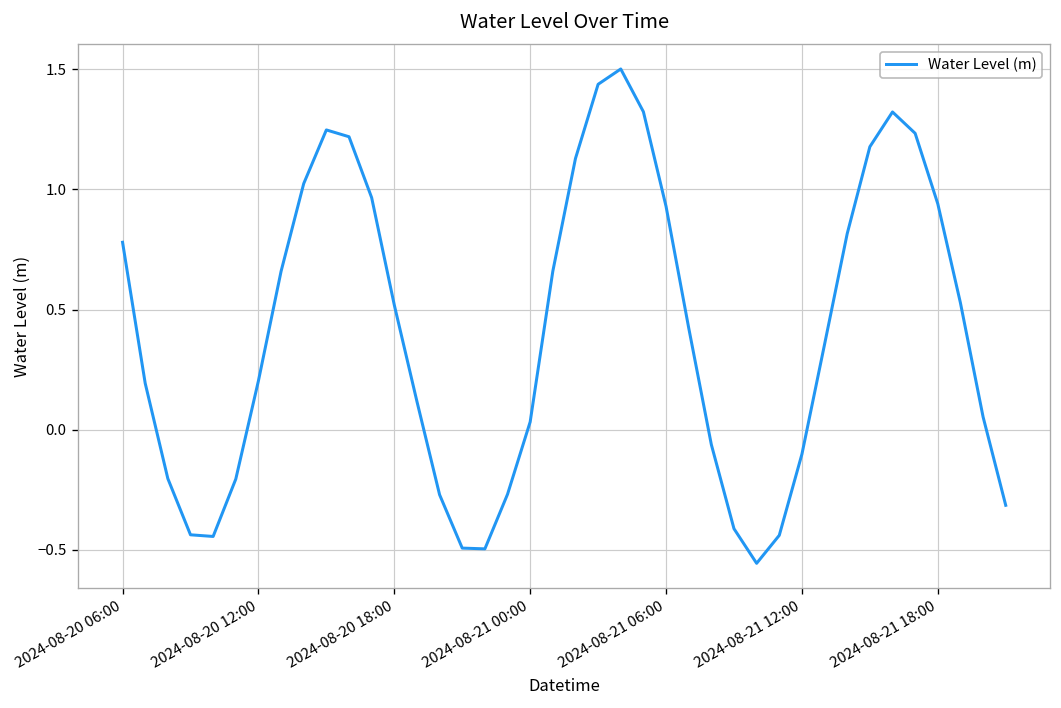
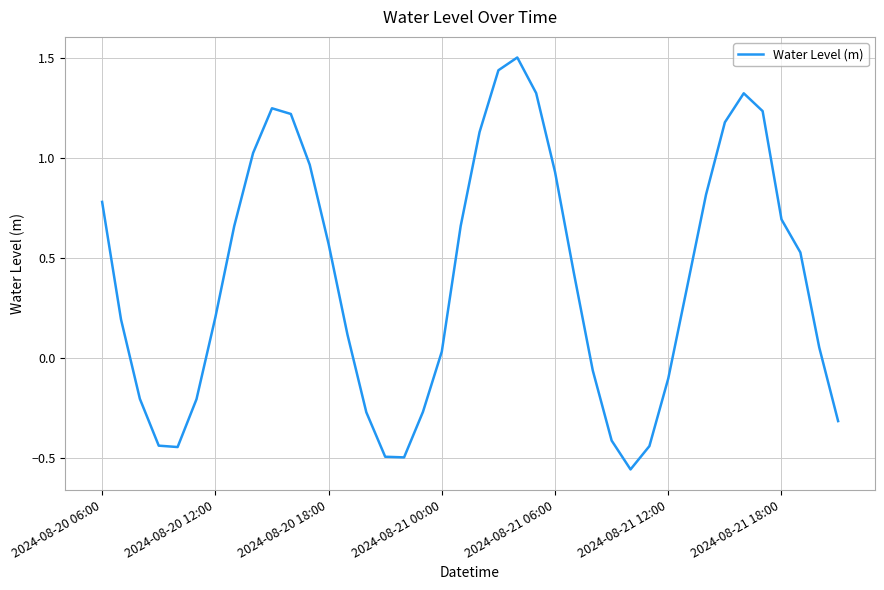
  {
    "2024-08-20 06:00": 0.78,
    "2024-08-20 12:00": 0.20,
-   "2024-08-20 18:00": 0.52,
+   "2024-08-20 18:00": 0.57,
    "2024-08-21 00:00": 0.03,
    "2024-08-21 06:00": 0.93,
    "2024-08-21 12:00": -0.10,
-   "2024-08-21 18:00": 0.94
+   "2024-08-21 18:00": 0.69
  }
